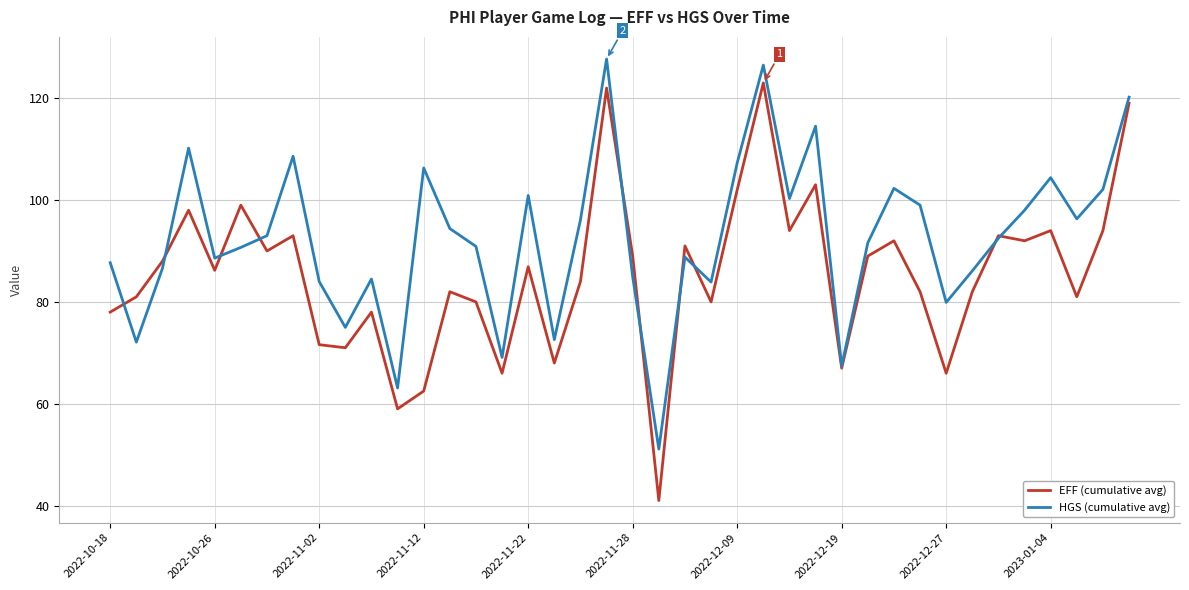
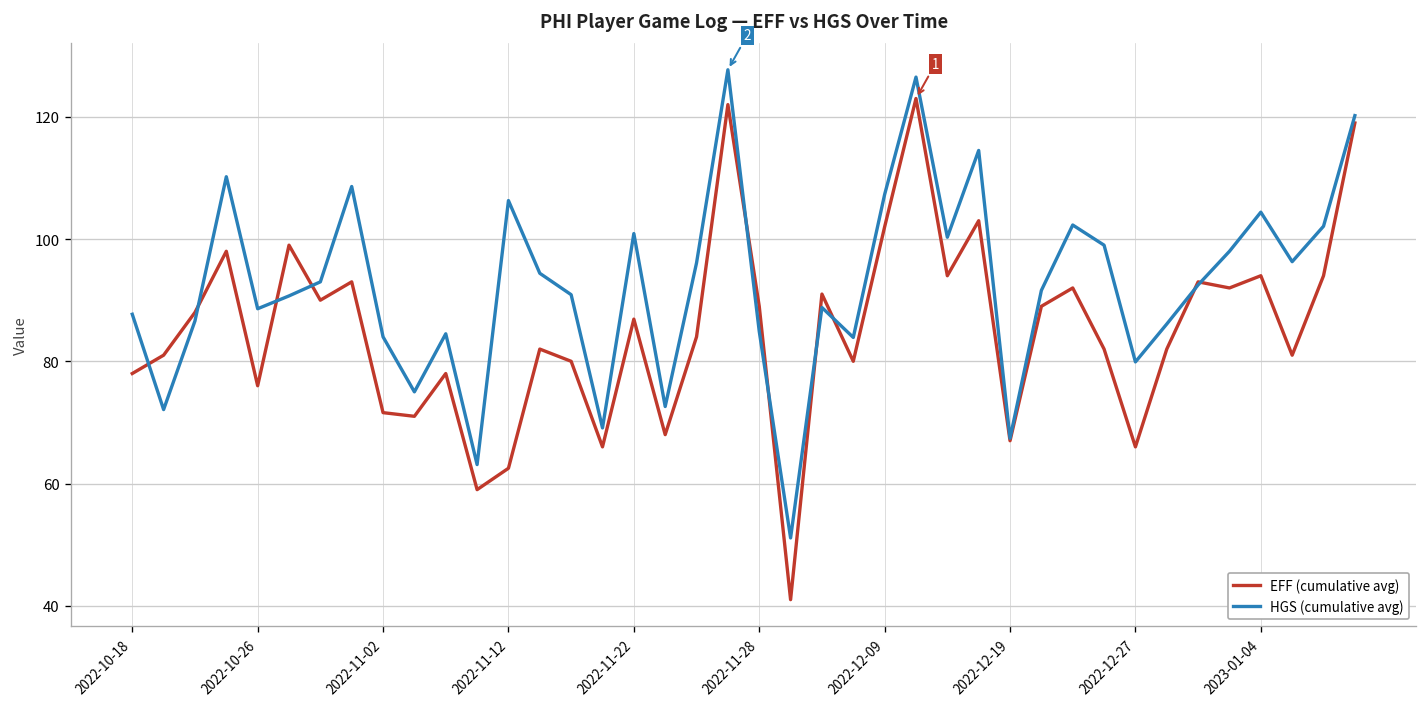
  {
    "EFF (cumulative avg)": {
      "2022-10-18": 78,
-     "2022-10-26": 86,
+     "2022-10-26": 76,
      "2022-11-02": 72,
      "2022-11-12": 63,
      "2022-11-22": 87,
      "2022-11-28": 89,
      "2022-12-09": 102,
      "2022-12-27": 66,
      "2023-01-04": 94
    },
    "HGS (cumulative avg)": {
      "2022-10-18": 88,
      "2022-10-26": 89,
      "2022-11-02": 84,
      "2022-11-12": 106,
      "2022-11-22": 101,
      "2022-11-28": 85,
      "2022-12-09": 107,
      "2022-12-27": 80,
      "2023-01-04": 104
    }
  }
